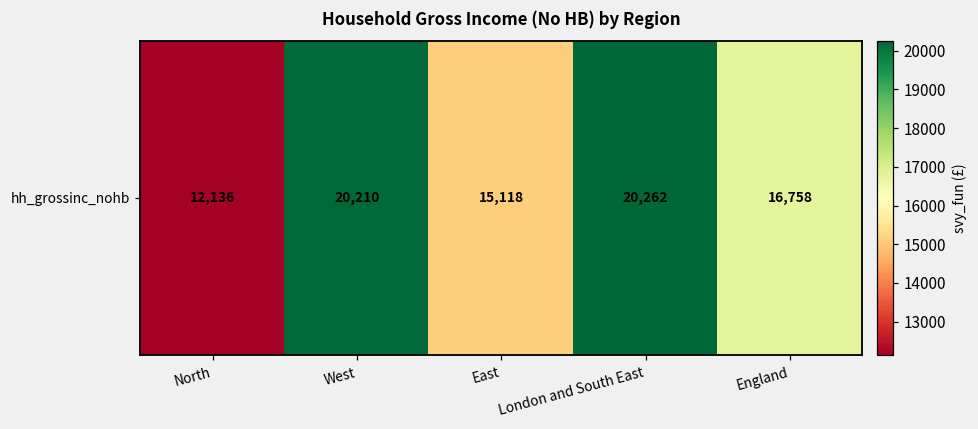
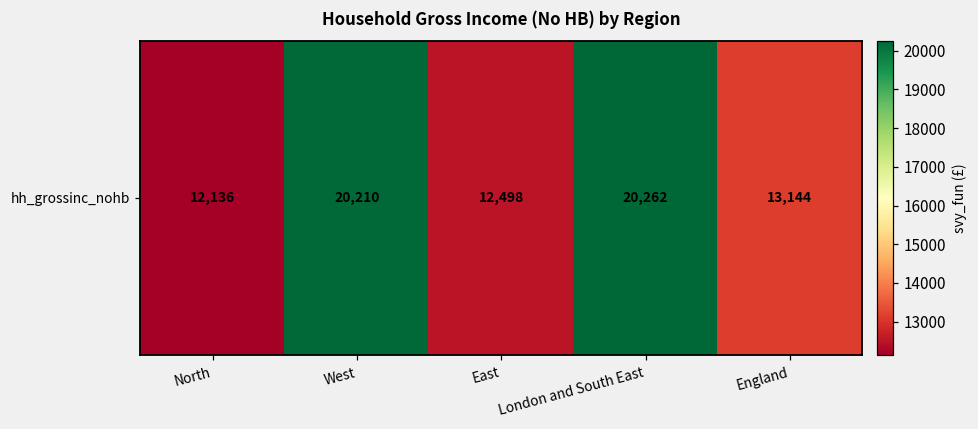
  {
    "hh_grossinc_nohb": {
      "North": "12,136",
      "West": "20,210",
-     "East": "15,118",
+     "East": "12,498",
      "London and South East": "20,262",
-     "England": "16,758"
+     "England": "13,144"
    }
  }
